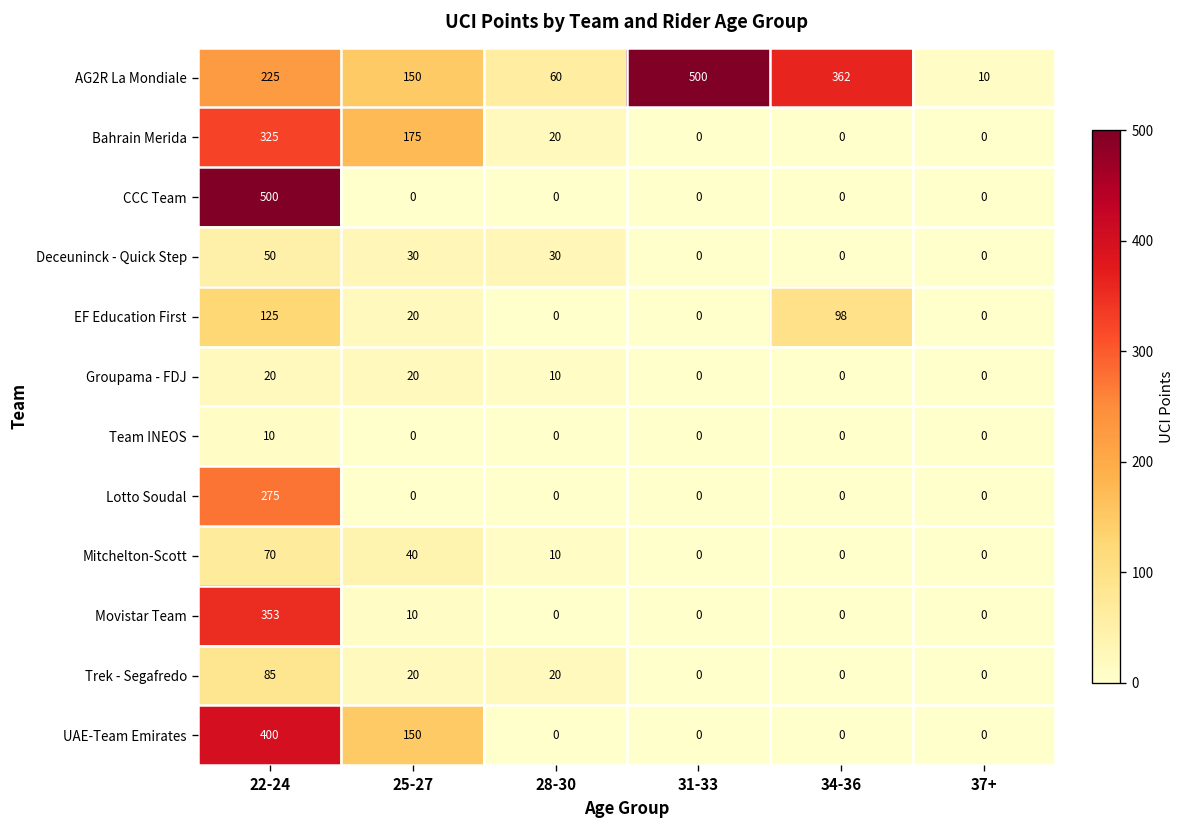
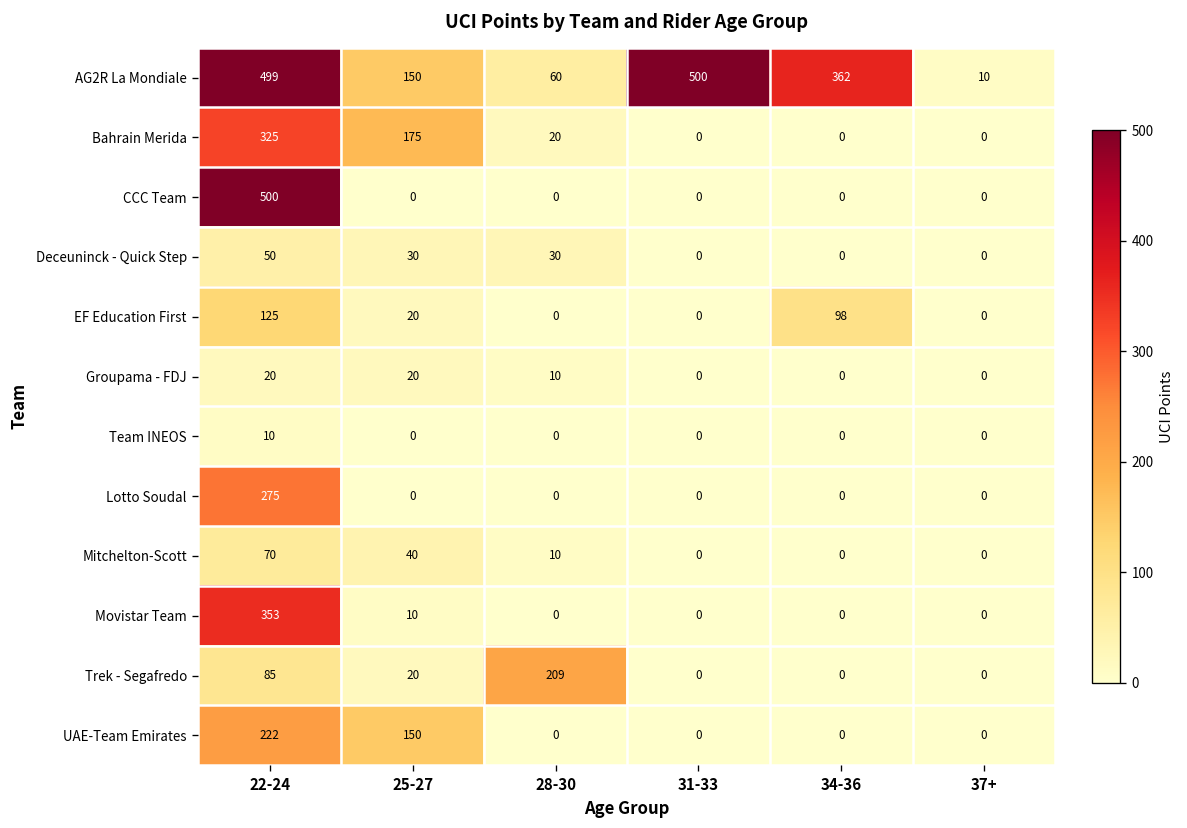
  {
    "AG2R La Mondiale": {
-     "22-24": 225,
+     "22-24": 499,
      "25-27": 150,
      "28-30": 60,
      "31-33": 500,
      "34-36": 362,
      "37+": 10
    },
    "Bahrain Merida": {
      "22-24": 325,
      "25-27": 175,
      "28-30": 20,
      "31-33": 0,
      "34-36": 0,
      "37+": 0
    },
    "CCC Team": {
      "22-24": 500,
      "25-27": 0,
      "28-30": 0,
      "31-33": 0,
      "34-36": 0,
      "37+": 0
    },
    "Deceuninck - Quick Step": {
      "22-24": 50,
      "25-27": 30,
      "28-30": 30,
      "31-33": 0,
      "34-36": 0,
      "37+": 0
    },
    "EF Education First": {
      "22-24": 125,
      "25-27": 20,
      "28-30": 0,
      "31-33": 0,
      "34-36": 98,
      "37+": 0
    },
    "Groupama - FDJ": {
      "22-24": 20,
      "25-27": 20,
      "28-30": 10,
      "31-33": 0,
      "34-36": 0,
      "37+": 0
    },
    "Team INEOS": {
      "22-24": 10,
      "25-27": 0,
      "28-30": 0,
      "31-33": 0,
      "34-36": 0,
      "37+": 0
    },
    "Lotto Soudal": {
      "22-24": 275,
      "25-27": 0,
      "28-30": 0,
      "31-33": 0,
      "34-36": 0,
      "37+": 0
    },
    "Mitchelton-Scott": {
      "22-24": 70,
      "25-27": 40,
      "28-30": 10,
      "31-33": 0,
      "34-36": 0,
      "37+": 0
    },
    "Movistar Team": {
      "22-24": 353,
      "25-27": 10,
      "28-30": 0,
      "31-33": 0,
      "34-36": 0,
      "37+": 0
    },
    "Trek - Segafredo": {
      "22-24": 85,
      "25-27": 20,
-     "28-30": 20,
+     "28-30": 209,
      "31-33": 0,
      "34-36": 0,
      "37+": 0
    },
    "UAE-Team Emirates": {
-     "22-24": 400,
+     "22-24": 222,
      "25-27": 150,
      "28-30": 0,
      "31-33": 0,
      "34-36": 0,
      "37+": 0
    }
  }
